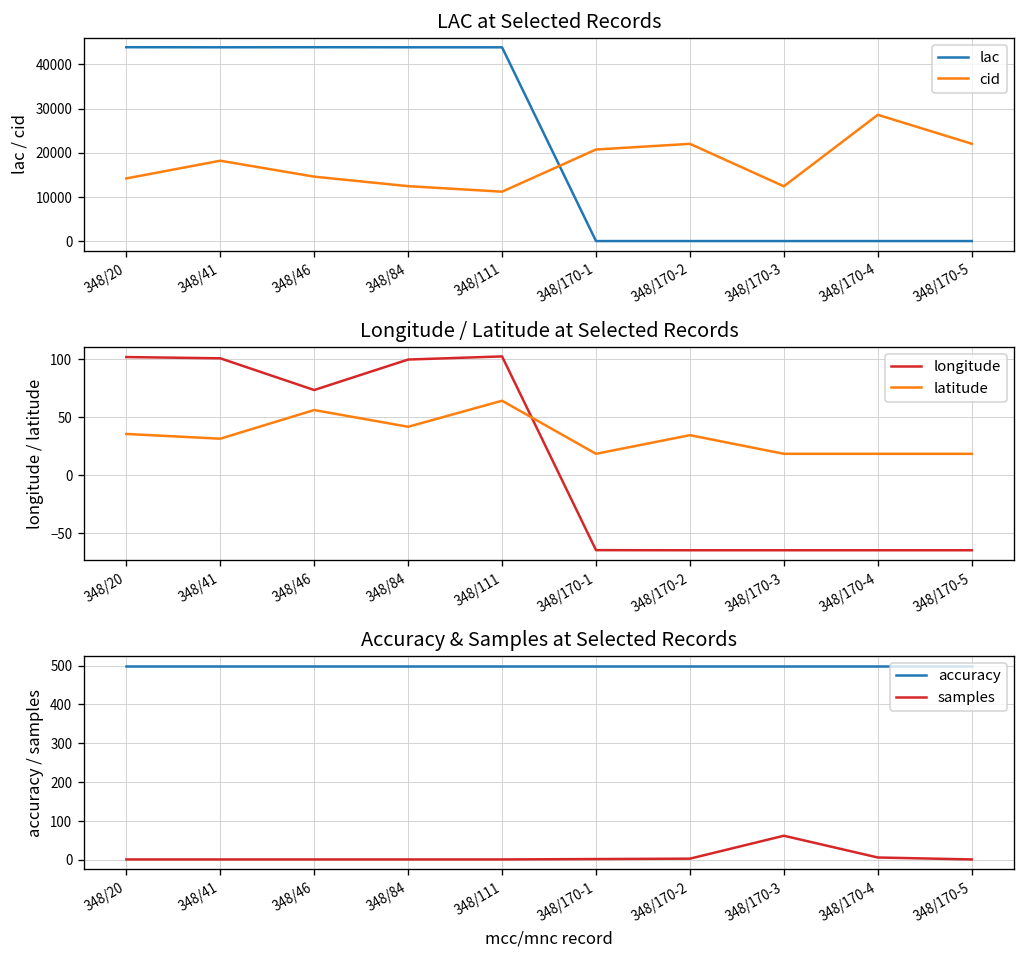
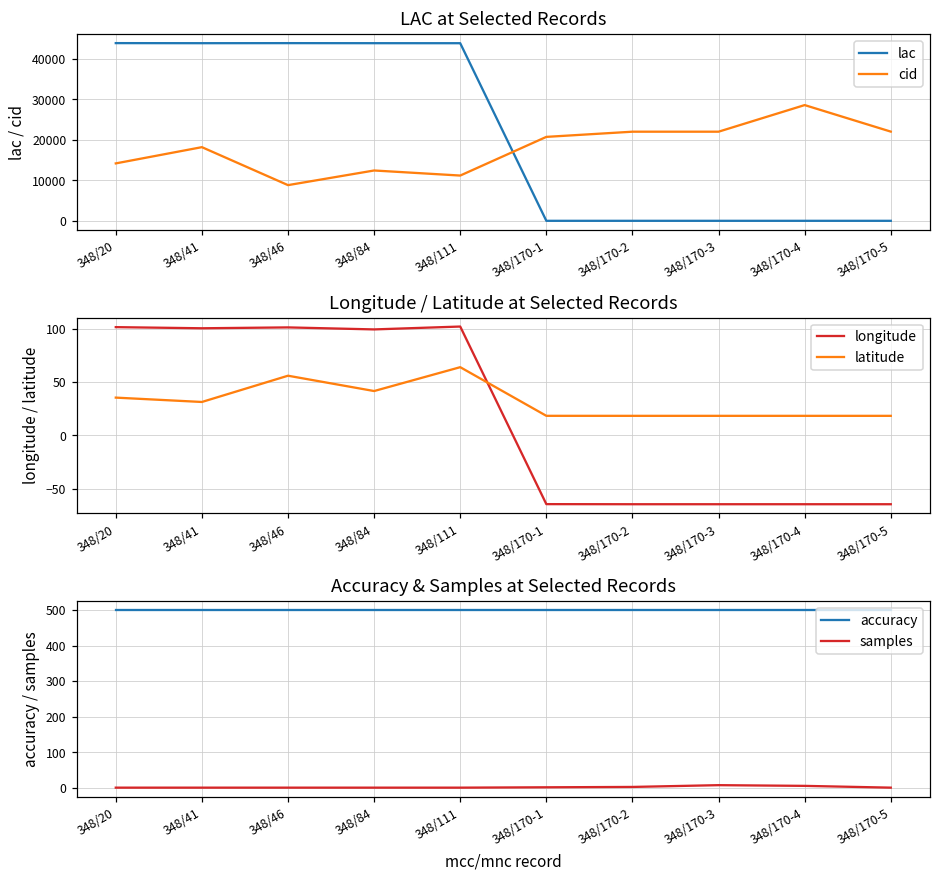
  {
    "LAC at Selected Records": {
      "lac": {
        "348/20": 44000,
        "348/41": 44000,
        "348/46": 44000,
        "348/84": 44000,
        "348/111": 44000,
        "348/170-1": 0,
        "348/170-2": 0,
        "348/170-3": 0,
        "348/170-4": 0,
        "348/170-5": 0
      },
      "cid": {
        "348/20": 14000,
        "348/41": 18000,
-       "348/46": 15000,
+       "348/46": 9000,
        "348/84": 12000,
        "348/111": 11000,
        "348/170-1": 21000,
        "348/170-2": 22000,
-       "348/170-3": 12000,
+       "348/170-3": 22000,
        "348/170-4": 29000,
        "348/170-5": 22000
      }
    },
    "Longitude / Latitude at Selected Records": {
      "longitude": {
        "348/20": 100,
        "348/41": 100,
-       "348/46": 70,
+       "348/46": 100,
        "348/84": 100,
        "348/111": 100,
        "348/170-1": -60,
        "348/170-2": -60,
        "348/170-3": -60,
        "348/170-4": -60,
        "348/170-5": -60
      },
      "latitude": {
        "348/20": 40,
        "348/41": 30,
        "348/46": 60,
        "348/84": 40,
        "348/111": 60,
        "348/170-1": 20,
-       "348/170-2": 30,
+       "348/170-2": 20,
        "348/170-3": 20,
        "348/170-4": 20,
        "348/170-5": 20
      }
    },
    "Accuracy & Samples at Selected Records": {
      "accuracy": {
        "348/20": 500,
        "348/41": 500,
        "348/46": 500,
        "348/84": 500,
        "348/111": 500,
        "348/170-1": 500,
        "348/170-2": 500,
        "348/170-3": 500,
        "348/170-4": 500
      },
      "samples": {
        "348/20": 0,
        "348/41": 0,
        "348/46": 0,
        "348/84": 0,
        "348/111": 0,
        "348/170-1": 0,
        "348/170-2": 0,
-       "348/170-3": 60,
+       "348/170-3": 10,
        "348/170-4": 10,
        "348/170-5": 0
      }
    }
  }
